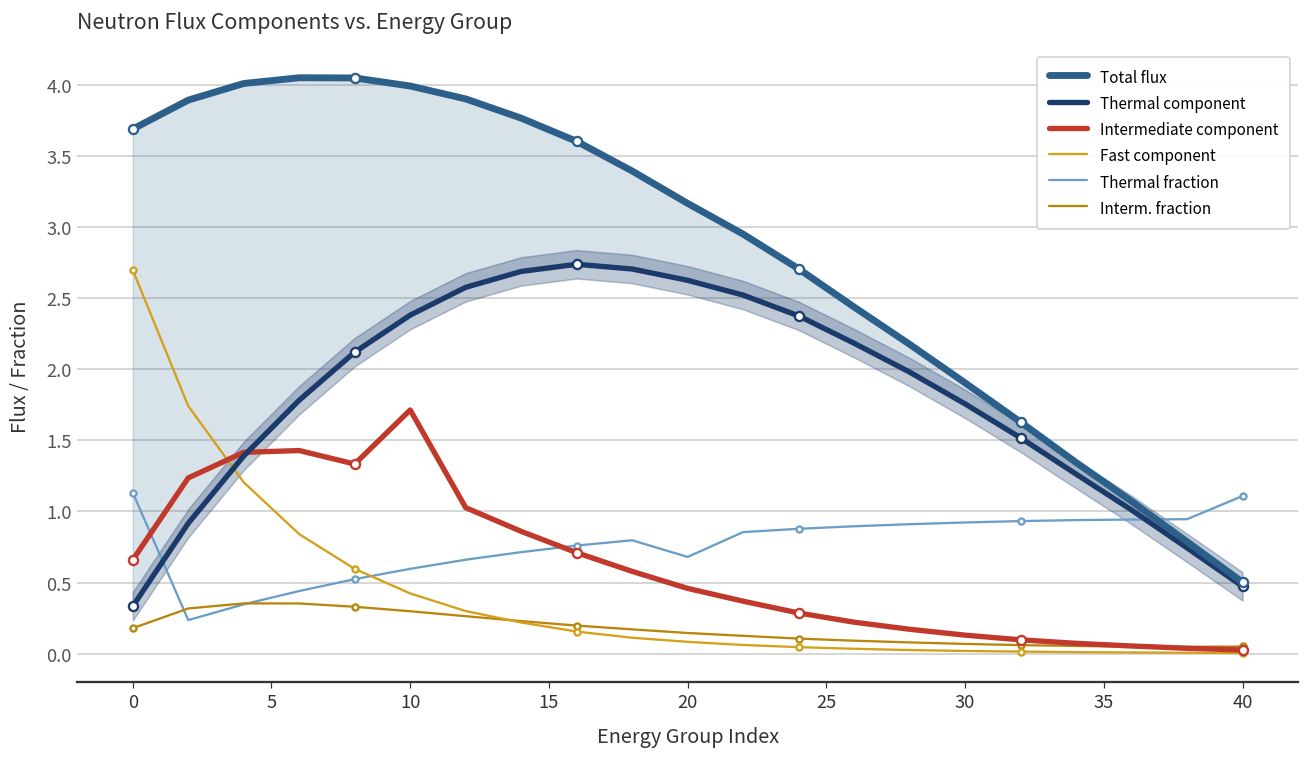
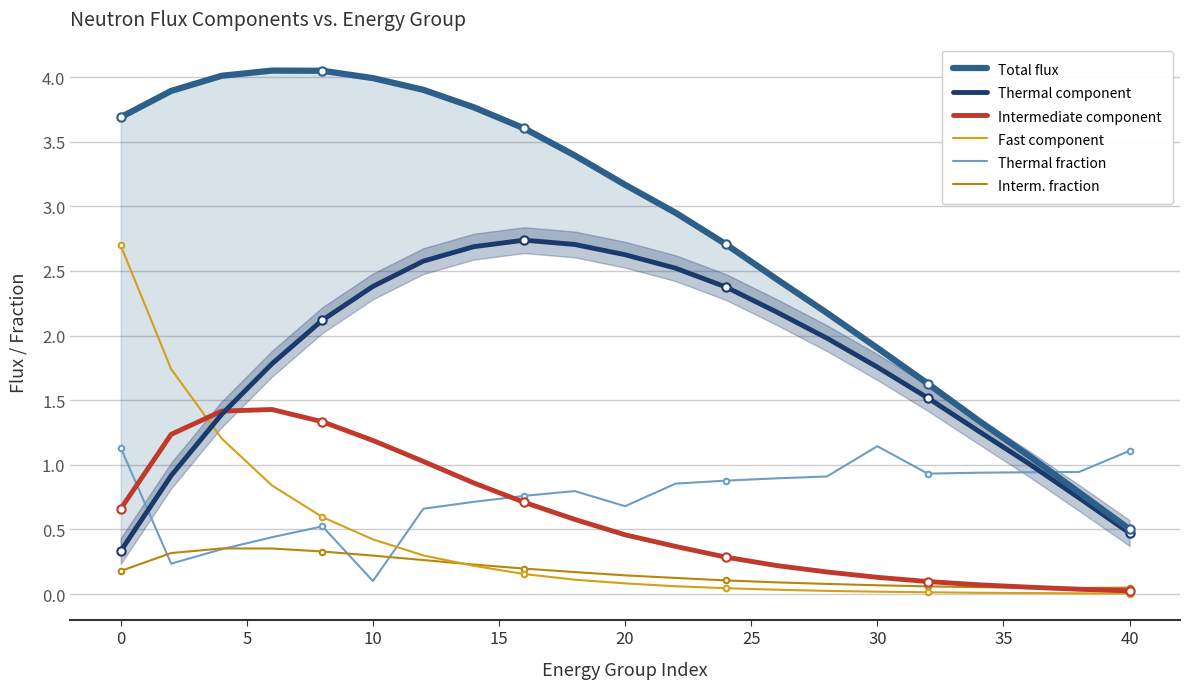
  {
    "Intermediate component": {
-     "10": 1.71,
+     "10": 1.19,
      "20": 0.46,
      "30": 0.13
    },
    "Thermal fraction": {
-     "10": 0.60,
+     "10": 0.10,
      "20": 0.68,
-     "30": 0.92
+     "30": 1.14
    }
  }
